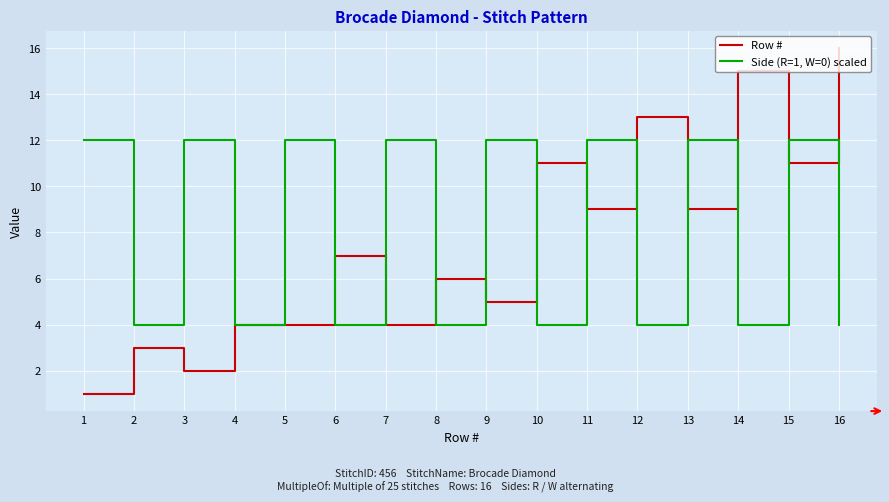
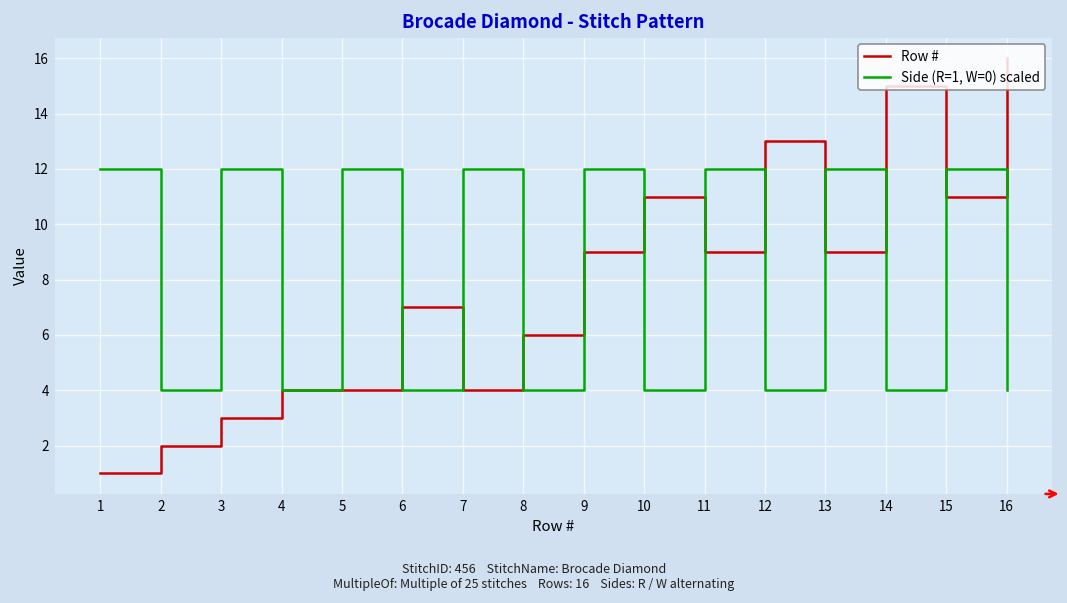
  {
    "Row #": {
      "1": 1,
-     "2": 3,
-     "3": 2,
+     "2": 2,
+     "3": 3,
      "5": 4,
      "6": 7,
      "7": 4,
      "8": 6,
-     "9": 5,
+     "9": 9,
      "10": 11,
      "11": 9,
      "12": 13,
      "13": 9,
      "15": 11
    },
    "Side (R=1, W=0) scaled": {
      "1": 12,
      "2": 4,
      "3": 12,
      "5": 12,
      "6": 4,
      "7": 12,
      "8": 4,
      "9": 12,
      "10": 4,
      "11": 12,
      "12": 4,
      "13": 12,
      "14": 4,
      "15": 12,
      "16": 4
    }
  }
